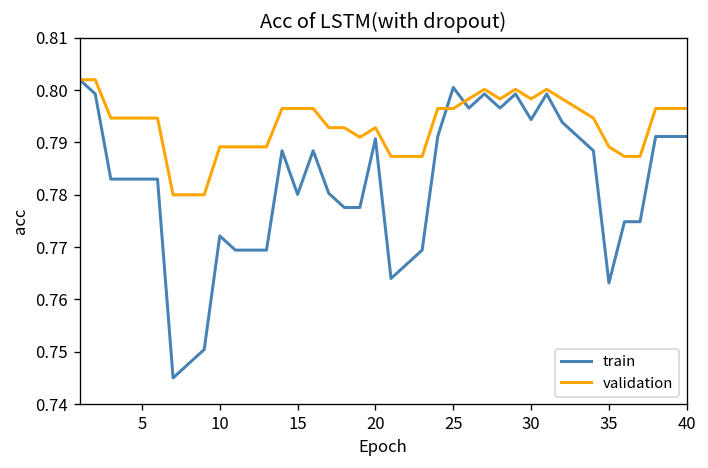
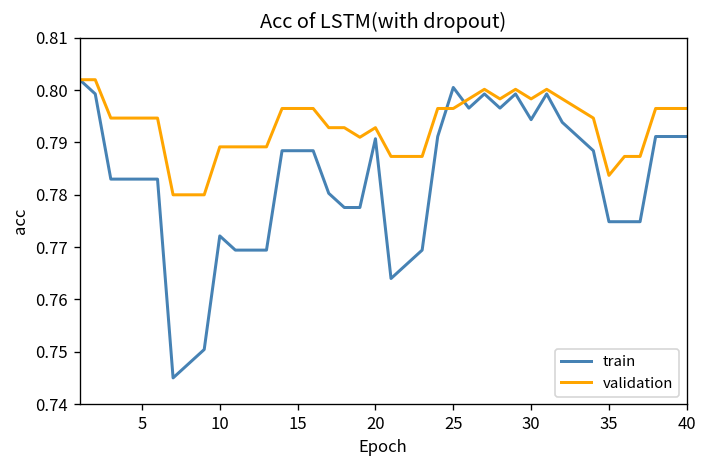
  {
    "train": {
      "5": 0.783,
      "10": 0.772,
-     "15": 0.780,
+     "15": 0.788,
      "20": 0.791,
      "25": 0.801,
      "30": 0.794,
-     "35": 0.763,
+     "35": 0.775,
      "40": 0.791
    },
    "validation": {
      "5": 0.795,
      "10": 0.789,
      "15": 0.797,
      "20": 0.793,
      "25": 0.797,
      "30": 0.798,
-     "35": 0.789,
+     "35": 0.784,
      "40": 0.797
    }
  }
